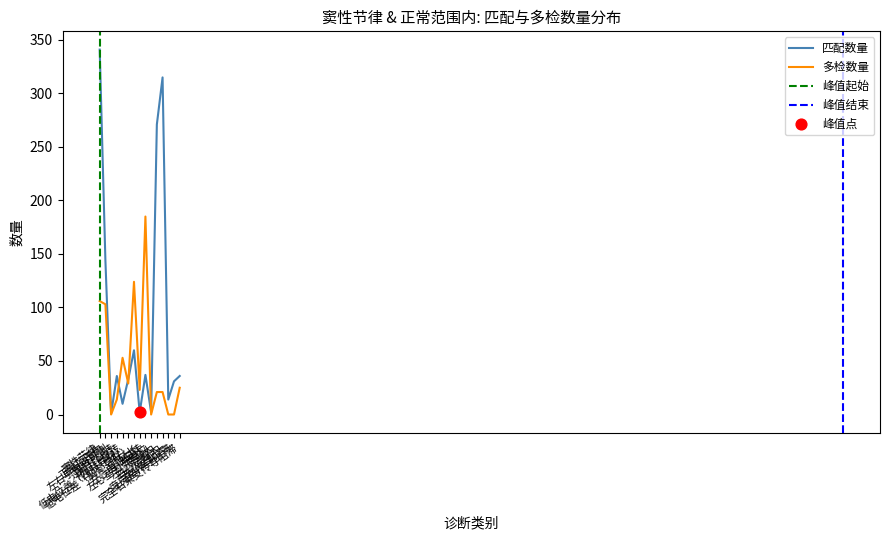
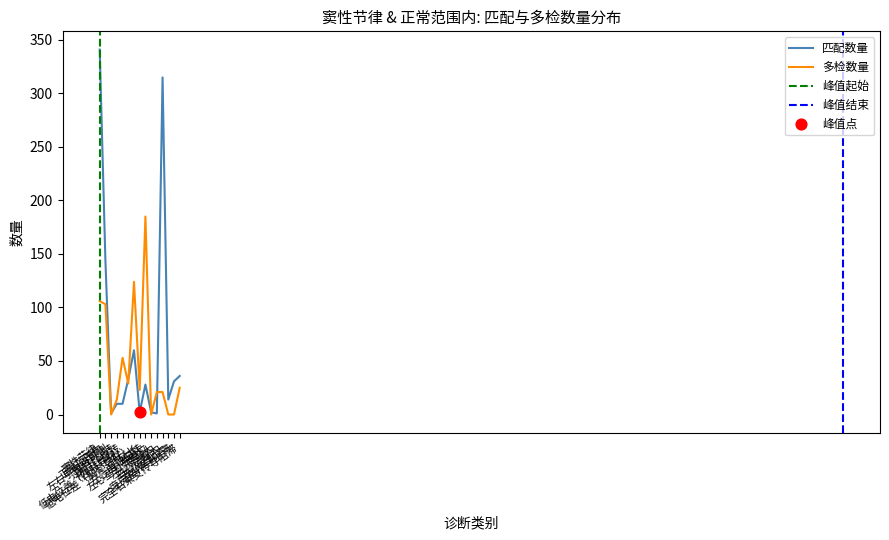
  {
    "匹配数量": {
      "窦性节律": 341,
      "正常范围内": 144,
-     "逆时针旋转": 36,
+     "逆时针旋转": 10,
      "顺时针旋转": 10,
      "低电位差（四肢导联）": 33,
      "低电位差（胸部导联）": 60,
-     "左心电轴偏转": 37,
-     "左心房增大": 271,
+     "左心电轴偏转": 28,
+     "左心房增大": 1,
      "右心房增大": 315,
      "左心室肥大": 14,
      "一度房室传导阻滞": 31,
      "完全右束支传导阻滞": 36
    },
    "多检数量": {
      "窦性节律": 106,
      "正常范围内": 103,
      "逆时针旋转": 14,
      "顺时针旋转": 53,
      "低电位差（四肢导联）": 29,
      "低电位差（胸部导联）": 124,
      "QT延长": 23,
      "左心电轴偏转": 185,
      "左心房增大": 21,
      "右心房增大": 21,
      "左心室肥大": 0,
      "一度房室传导阻滞": 0,
      "完全右束支传导阻滞": 25
    }
  }
